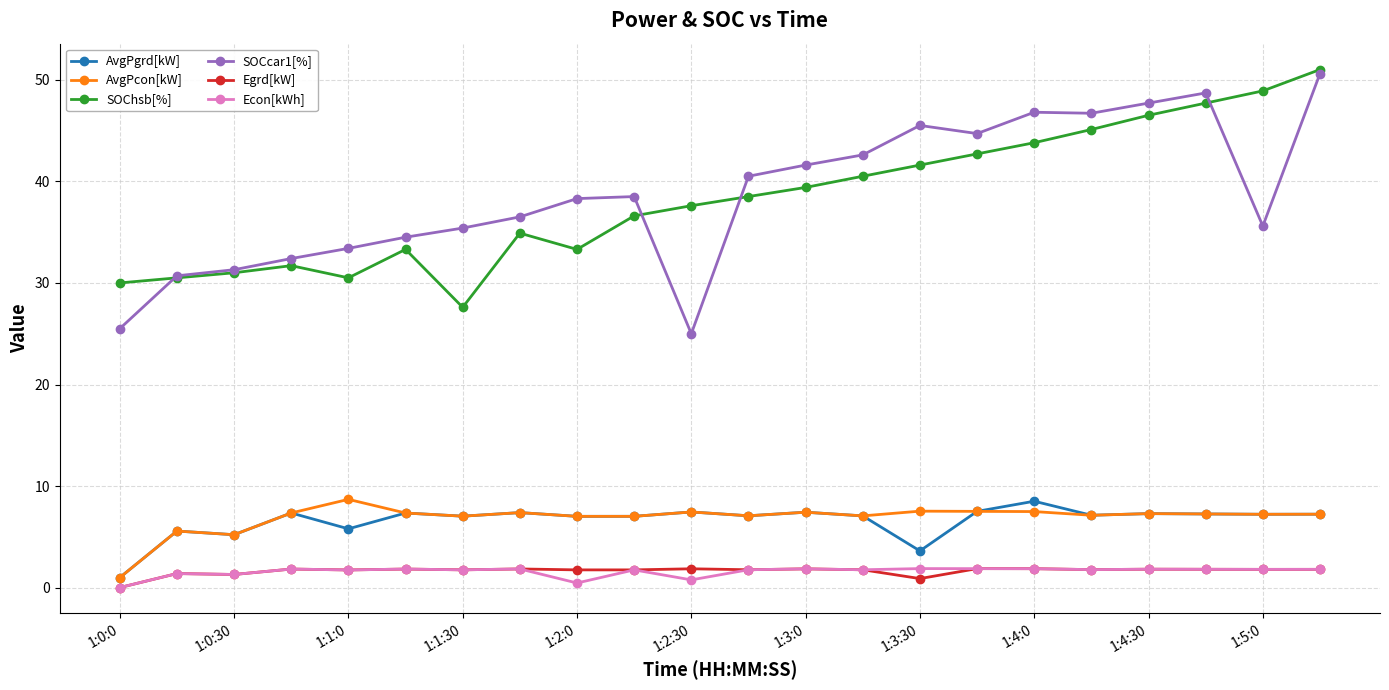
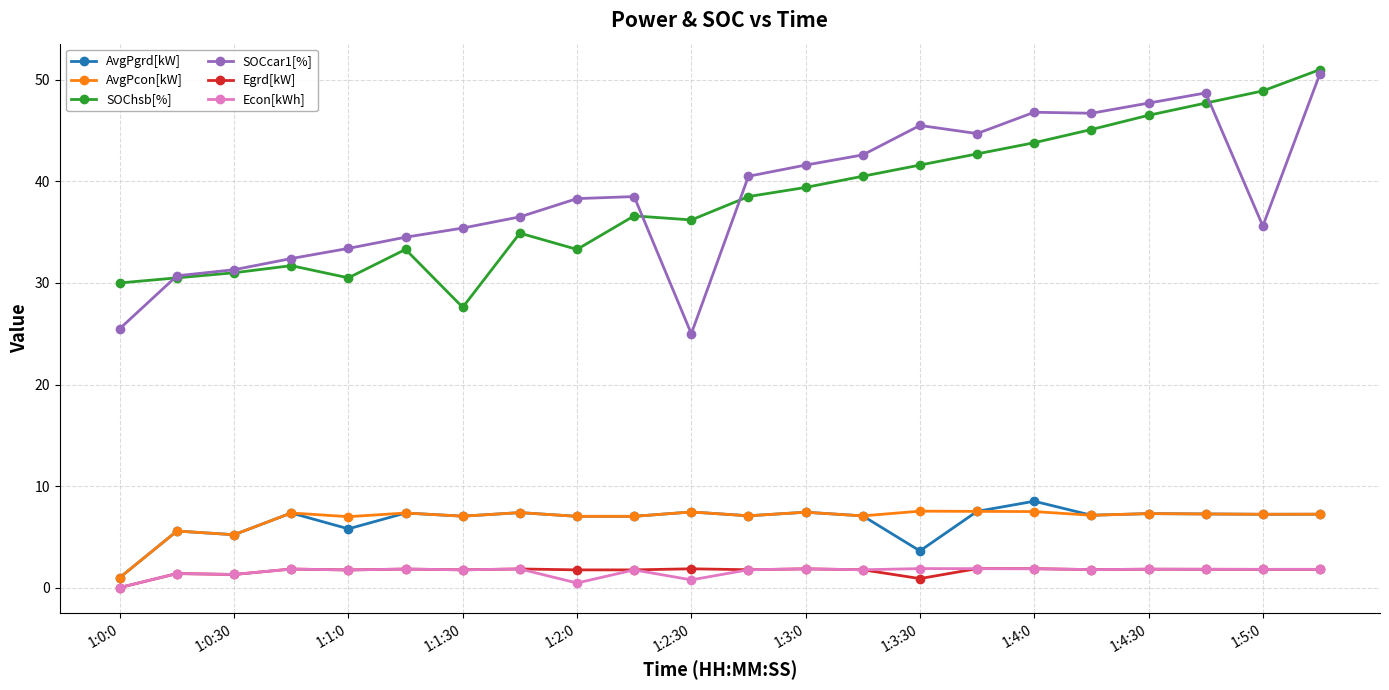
  {
    "AvgPgrd[kW]": {
      "1:1:0": 5.8,
      "1:3:30": 3.6,
      "1:4:0": 8.5
    },
    "AvgPcon[kW]": {
-     "1:1:0": 8.7,
+     "1:1:0": 7.0,
      "1:3:30": 7.5,
      "1:4:0": 7.5
    },
    "SOChsb[%]": {
      "1:0:0": 30.0,
      "1:0:30": 31.0,
      "1:1:0": 30.5,
      "1:1:30": 27.6,
      "1:2:0": 33.3,
-     "1:2:30": 37.6,
+     "1:2:30": 36.2,
      "1:3:0": 39.4,
      "1:3:30": 41.6,
      "1:4:0": 43.8,
      "1:4:30": 46.5,
      "1:5:0": 48.9
    },
    "SOCcar1[%]": {
      "1:0:0": 25.5,
      "1:0:30": 31.3,
      "1:1:0": 33.4,
      "1:1:30": 35.4,
      "1:2:0": 38.3,
      "1:2:30": 25.0,
      "1:3:0": 41.6,
      "1:3:30": 45.5,
      "1:4:0": 46.8,
      "1:4:30": 47.7,
      "1:5:0": 35.6
    },
    "Egrd[kW]": {
      "1:2:0": 1.8,
      "1:2:30": 1.9,
      "1:3:30": 0.9
    },
    "Econ[kWh]": {
      "1:2:0": 0.5,
      "1:2:30": 0.8,
      "1:3:30": 1.9
    }
  }
